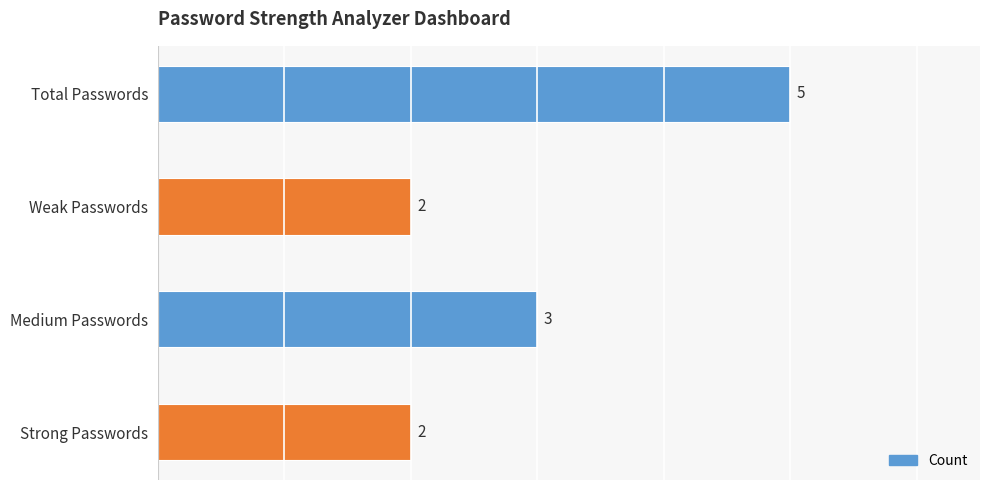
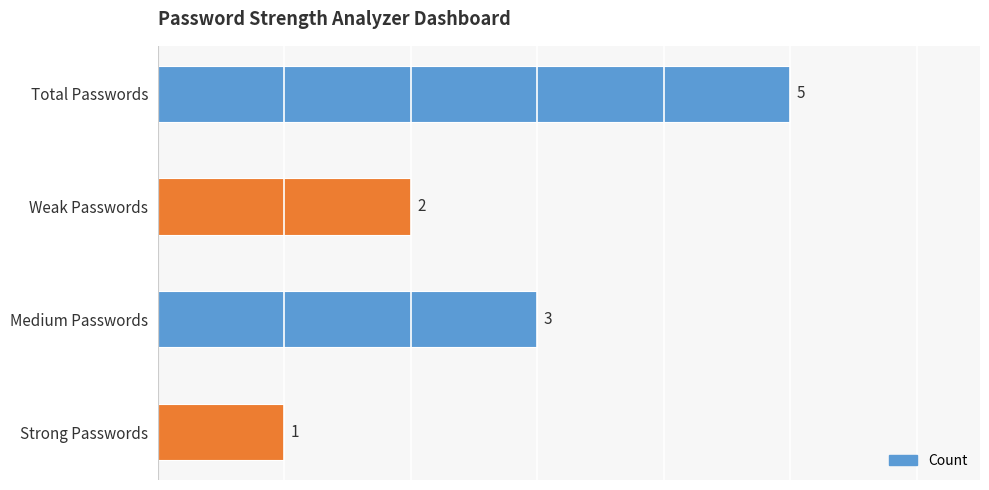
  {
    "Total Passwords": 5,
    "Weak Passwords": 2,
    "Medium Passwords": 3,
-   "Strong Passwords": 2
+   "Strong Passwords": 1
  }
